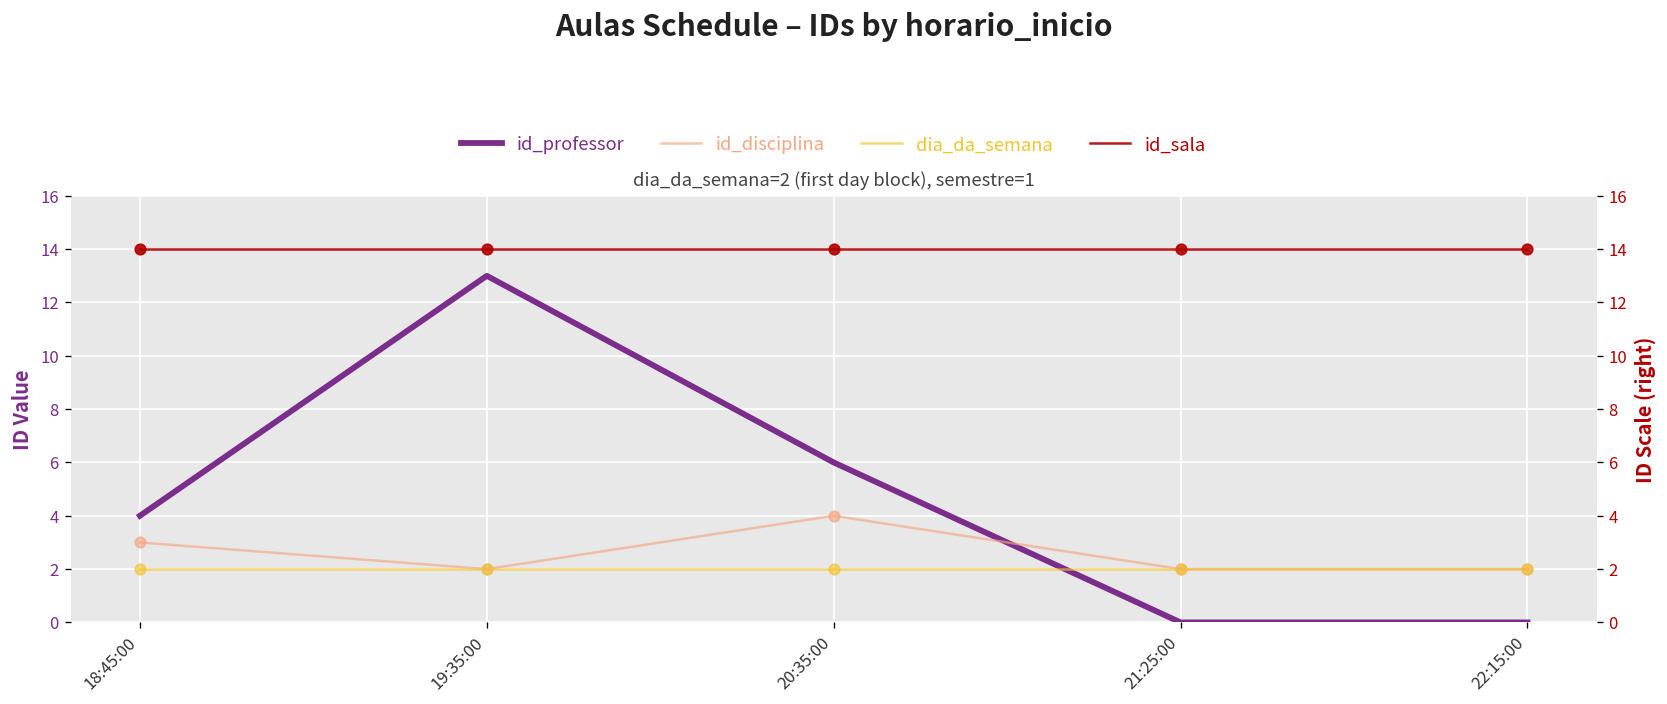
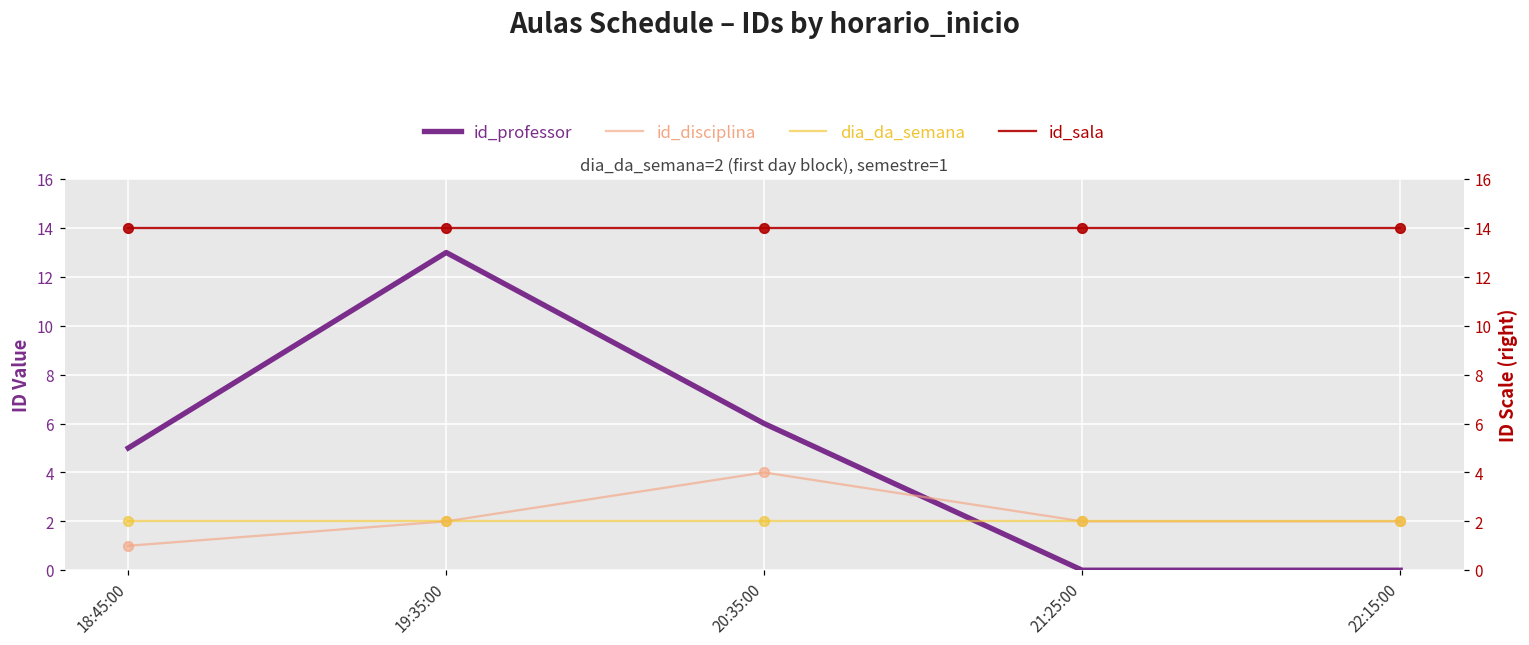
  {
    "id_professor": {
-     "18:45:00": 4,
+     "18:45:00": 5,
      "19:35:00": 13,
      "20:35:00": 6,
      "21:25:00": 0,
      "22:15:00": 0
    },
    "id_disciplina": {
-     "18:45:00": 3,
+     "18:45:00": 1,
      "20:35:00": 4
    },
    "dia_da_semana": {
      "18:45:00": 2,
      "20:35:00": 2
    },
    "id_sala": {
      "18:45:00": 14,
      "19:35:00": 14,
      "20:35:00": 14,
      "21:25:00": 14,
      "22:15:00": 14
    }
  }
